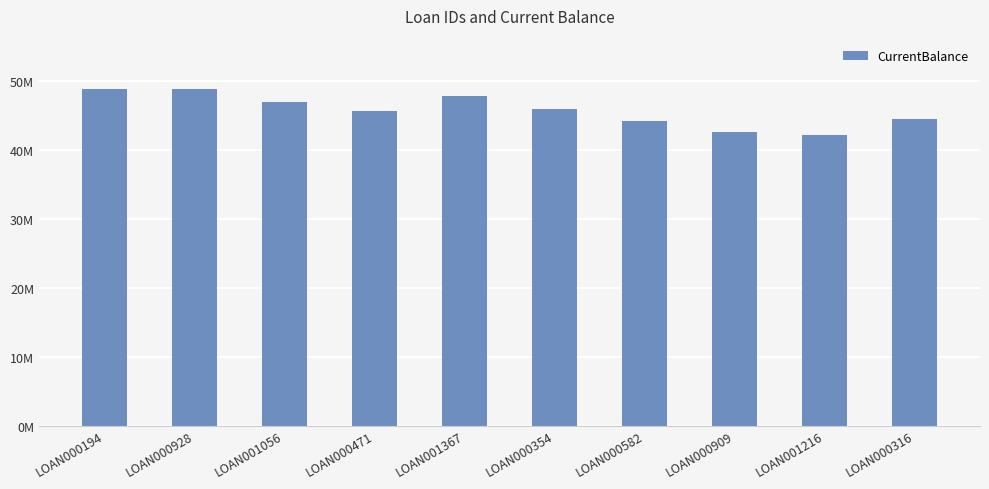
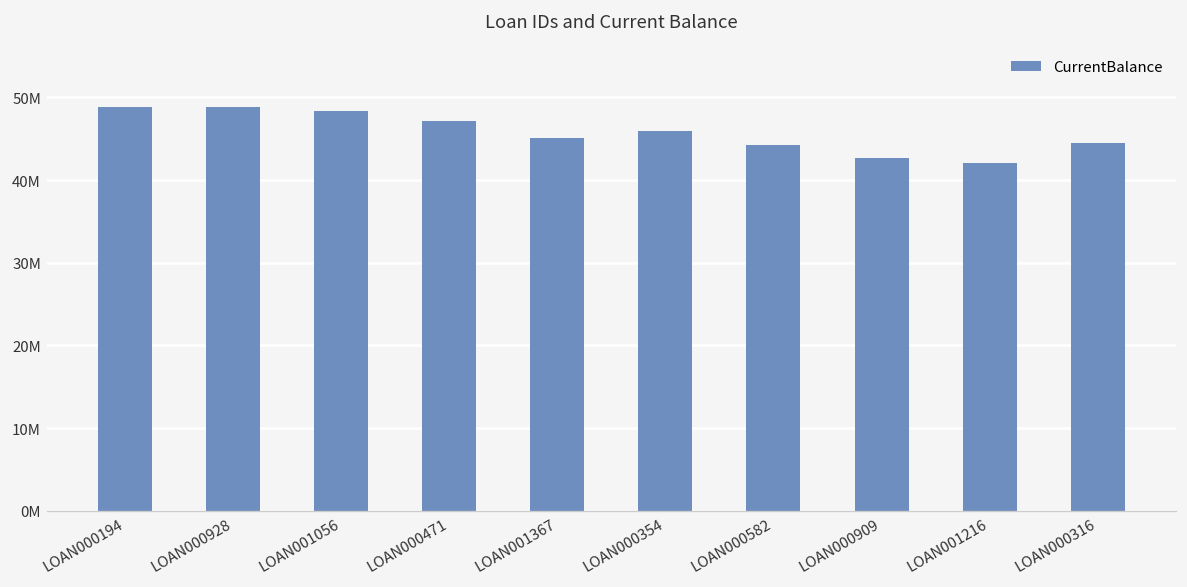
  {
    "LOAN000194": 49000000,
    "LOAN000928": 49000000,
-   "LOAN001056": 47000000,
-   "LOAN000471": 46000000,
-   "LOAN001367": 48000000,
+   "LOAN001056": 48000000,
+   "LOAN000471": 47000000,
+   "LOAN001367": 45000000,
    "LOAN000354": 46000000,
    "LOAN000582": 44000000,
    "LOAN000909": 43000000,
    "LOAN001216": 42000000,
    "LOAN000316": 44000000
  }
